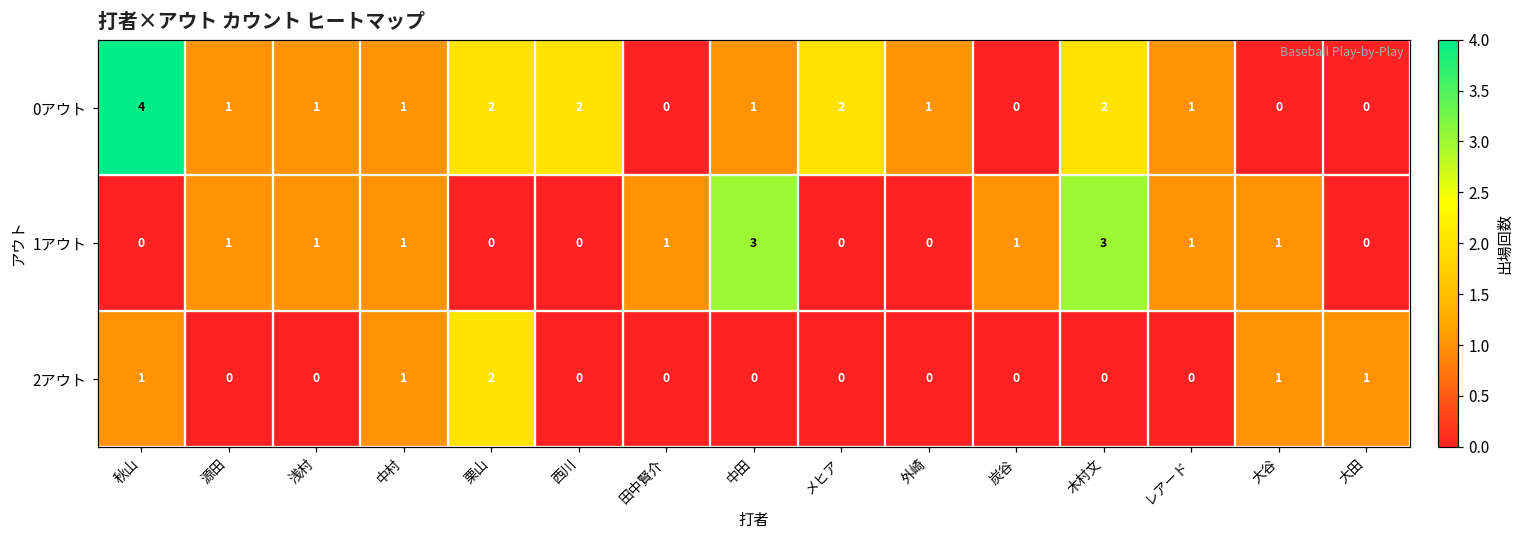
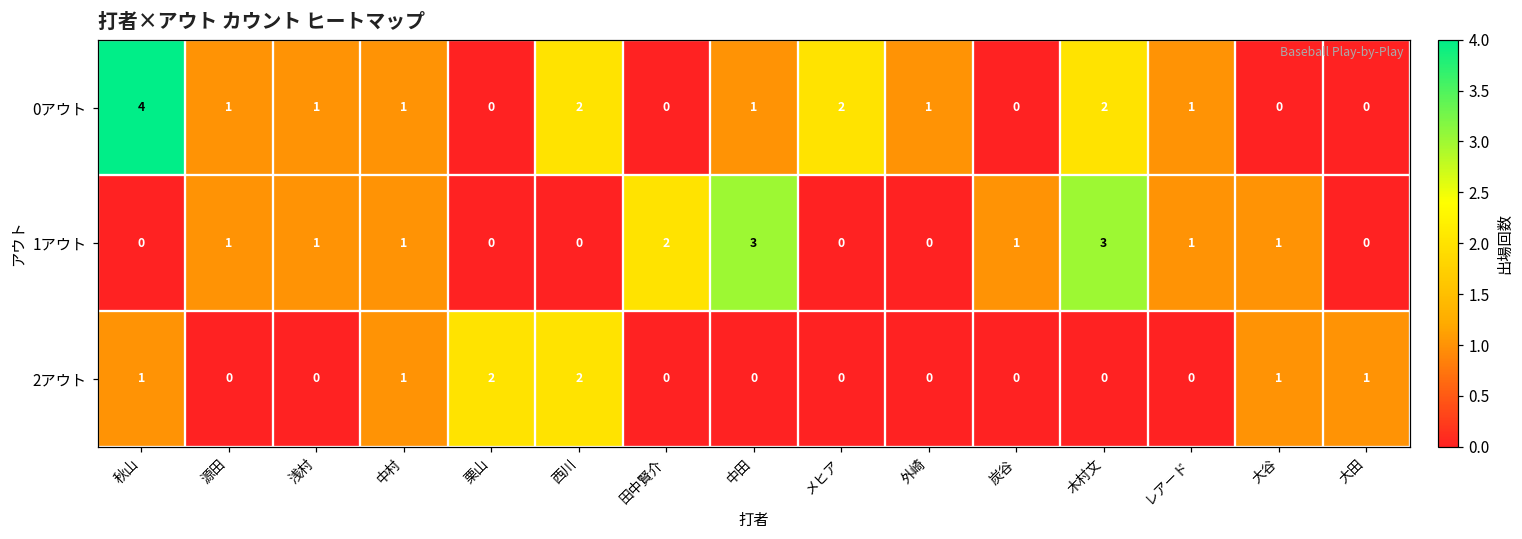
  {
    "0アウト": {
      "秋山": 4,
      "源田": 1,
      "浅村": 1,
      "中村": 1,
-     "栗山": 2,
+     "栗山": 0,
      "西川": 2,
      "田中賢介": 0,
      "中田": 1,
      "メヒア": 2,
      "外崎": 1,
      "炭谷": 0,
      "木村文": 2,
      "レアード": 1,
      "大谷": 0
    },
    "1アウト": {
      "秋山": 0,
      "源田": 1,
      "浅村": 1,
      "中村": 1,
      "栗山": 0,
      "西川": 0,
-     "田中賢介": 1,
+     "田中賢介": 2,
      "中田": 3,
      "メヒア": 0,
      "外崎": 0,
      "炭谷": 1,
      "木村文": 3,
      "レアード": 1,
      "大谷": 1,
      "大田": 0
    },
    "2アウト": {
      "秋山": 1,
      "源田": 0,
      "浅村": 0,
      "中村": 1,
      "栗山": 2,
-     "西川": 0,
+     "西川": 2,
      "田中賢介": 0,
      "中田": 0,
      "メヒア": 0,
      "外崎": 0,
      "炭谷": 0,
      "木村文": 0,
      "レアード": 0,
      "大谷": 1,
      "大田": 1
    }
  }
